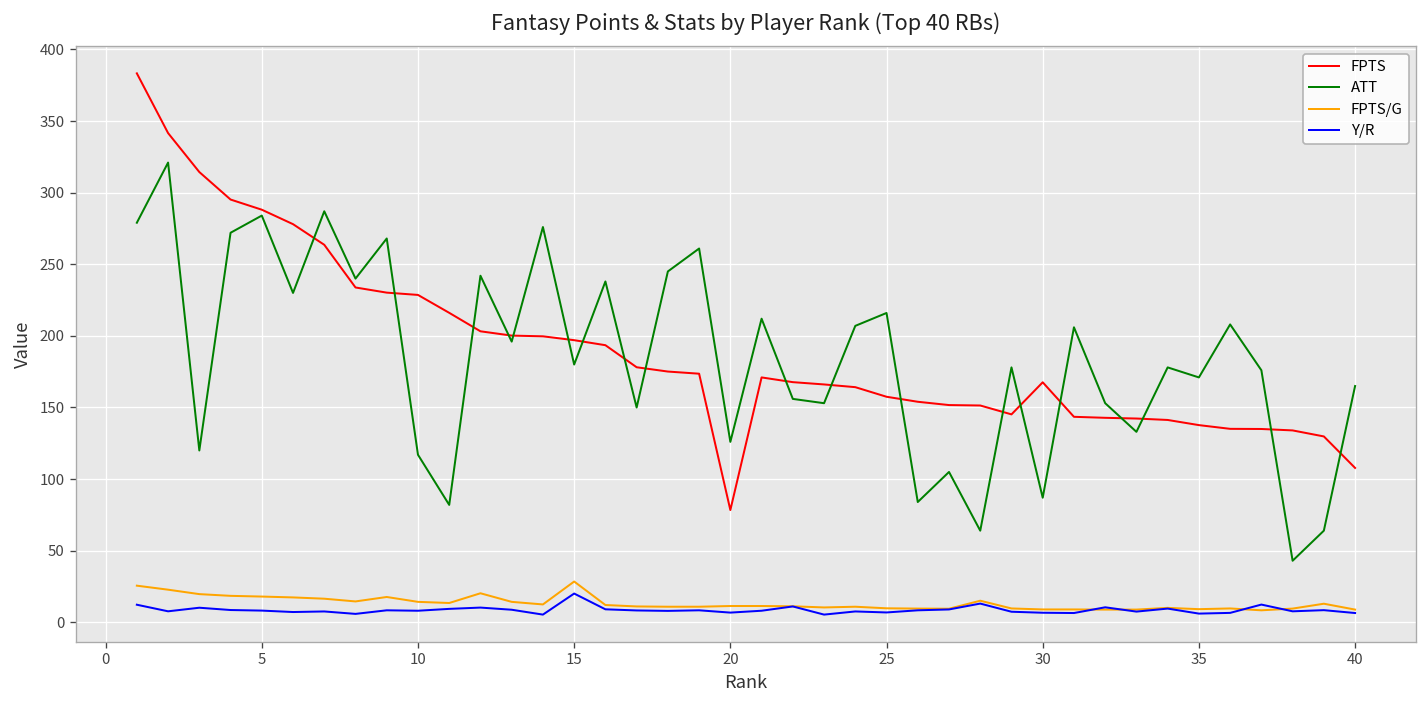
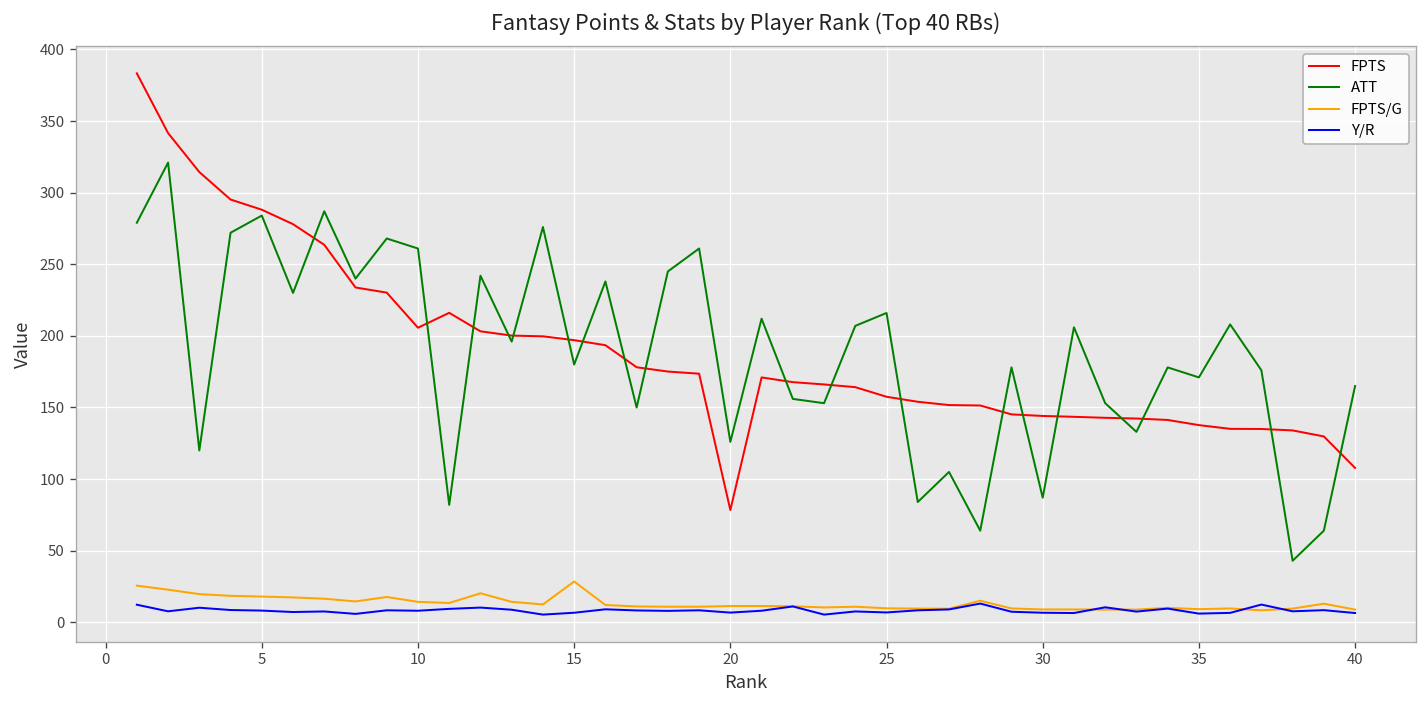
  {
    "FPTS": {
      "5": 288,
-     "10": 229,
+     "10": 206,
      "15": 197,
      "20": 78,
      "25": 158,
-     "30": 168,
+     "30": 144,
      "35": 138,
      "40": 108
    },
    "ATT": {
      "5": 284,
-     "10": 117,
+     "10": 261,
      "15": 180,
      "20": 126,
      "25": 216,
      "30": 87,
      "35": 171,
      "40": 165
    },
    "FPTS/G": {
      "5": 18,
      "10": 14,
      "15": 29,
      "20": 11,
      "25": 10,
      "30": 9,
      "35": 9,
      "40": 9
    },
    "Y/R": {
      "5": 8,
      "10": 8,
-     "15": 20,
+     "15": 7,
      "20": 7,
      "25": 7,
      "30": 7,
      "35": 6,
      "40": 7
    }
  }
